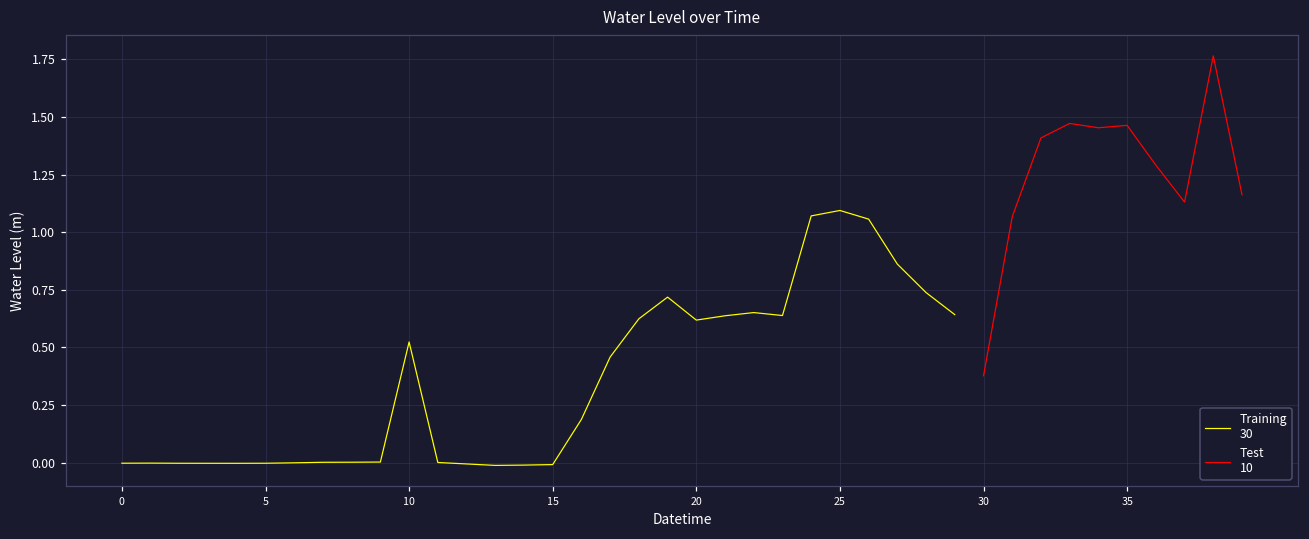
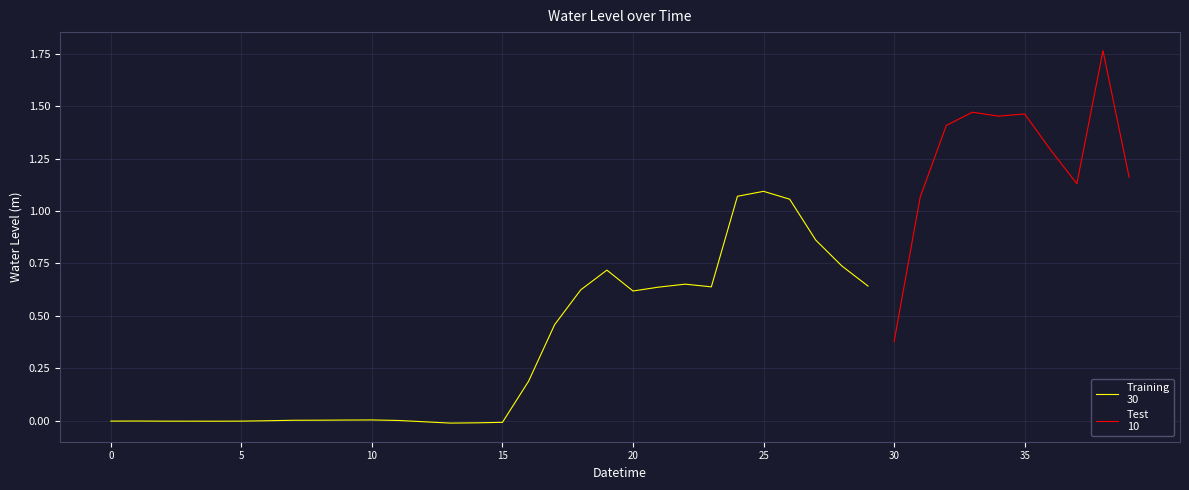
  {
    "Training 30": {
      "0": 0.00,
      "5": 0.00,
-     "10": 0.52,
+     "10": 0.00,
      "15": -0.01,
      "20": 0.62,
      "25": 1.09
    },
    "Test 10": {
      "30": 0.38,
      "35": 1.46
    }
  }
